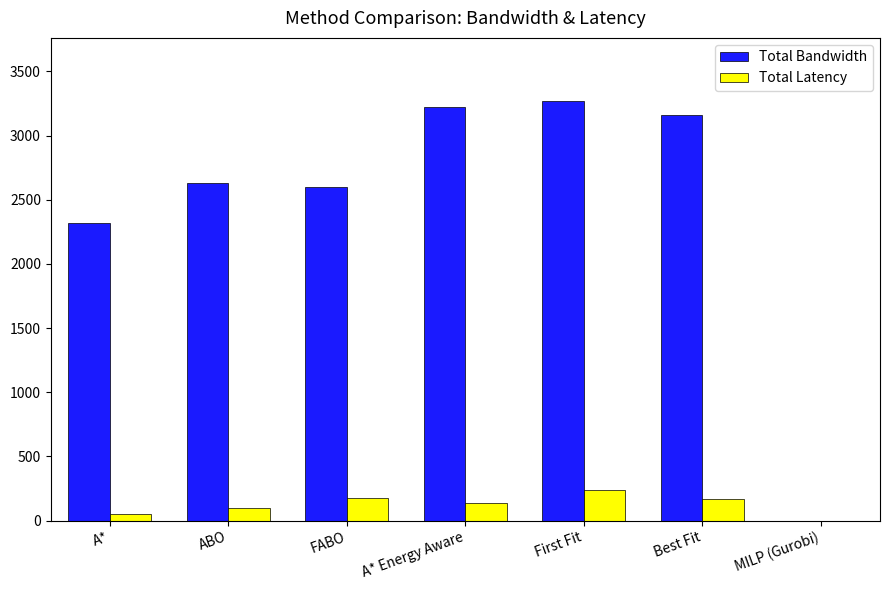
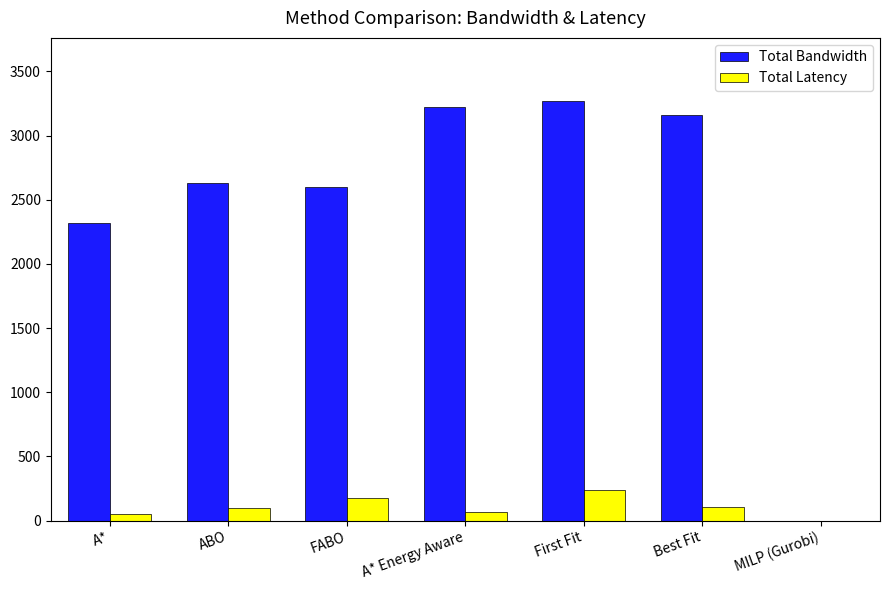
  {
    "Total Bandwidth": {
      "A*": 2320,
      "ABO": 2630,
      "FABO": 2600,
      "A* Energy Aware": 3220,
      "First Fit": 3270,
      "Best Fit": 3160,
      "MILP (Gurobi)": 0
    },
    "Total Latency": {
      "A*": 50,
      "ABO": 100,
      "FABO": 170,
-     "A* Energy Aware": 130,
+     "A* Energy Aware": 70,
      "First Fit": 240,
-     "Best Fit": 170,
+     "Best Fit": 110,
      "MILP (Gurobi)": 0
    }
  }
